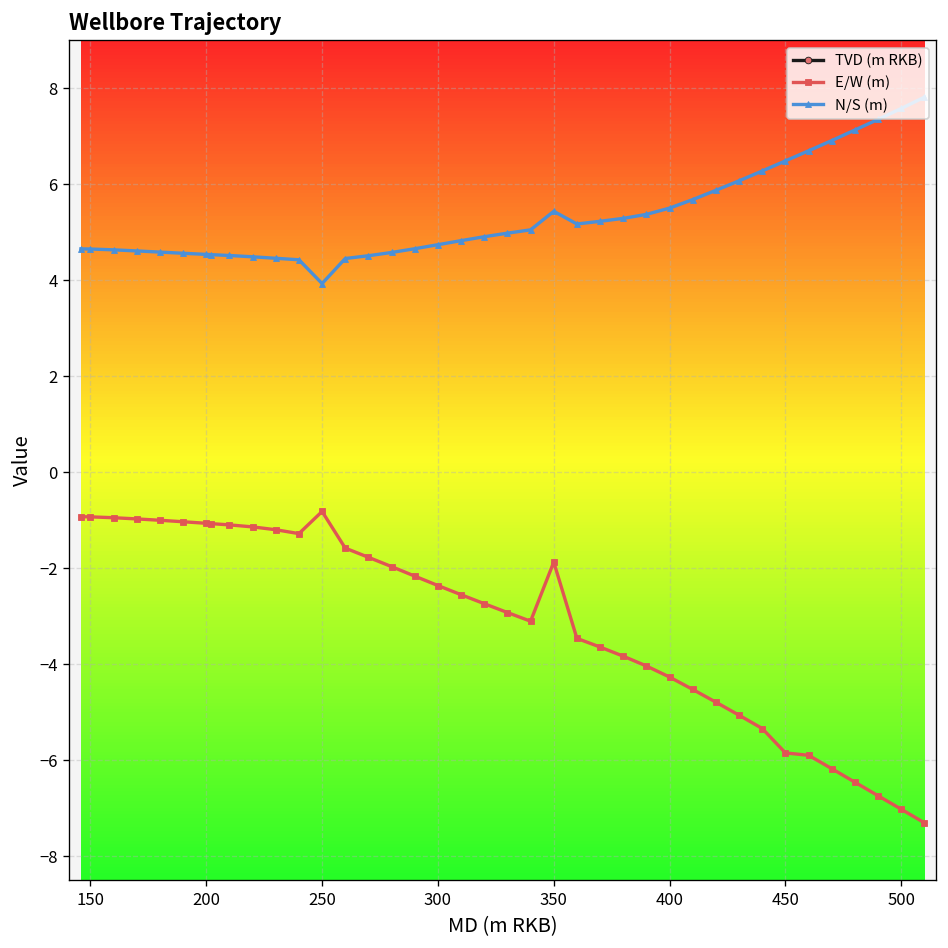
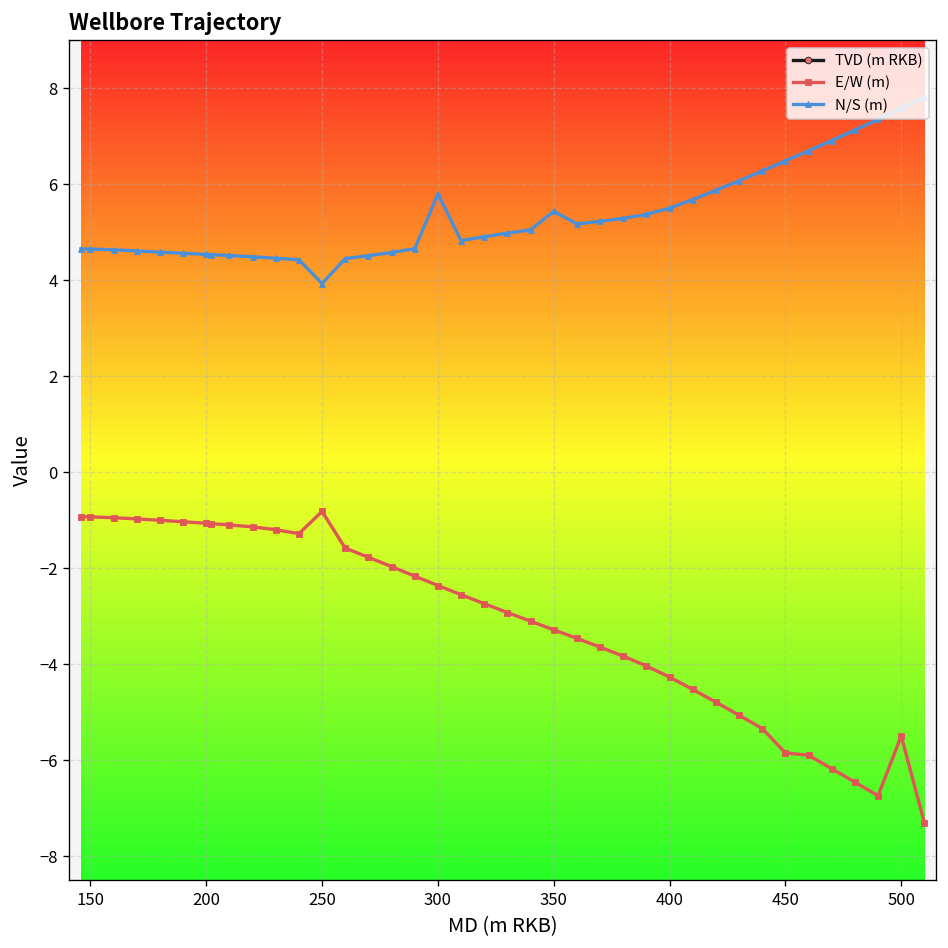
  {
    "E/W (m)": {
      "150": -0.9,
      "200": -1.1,
      "250": -0.8,
      "300": -2.4,
-     "350": -1.9,
+     "350": -3.3,
      "400": -4.3,
      "450": -5.8,
-     "500": -7.0
+     "500": -5.5
    },
    "N/S (m)": {
      "150": 4.6,
      "200": 4.5,
      "250": 3.9,
-     "300": 4.7,
+     "300": 5.8,
      "350": 5.4,
      "400": 5.5,
      "450": 6.5
    }
  }
